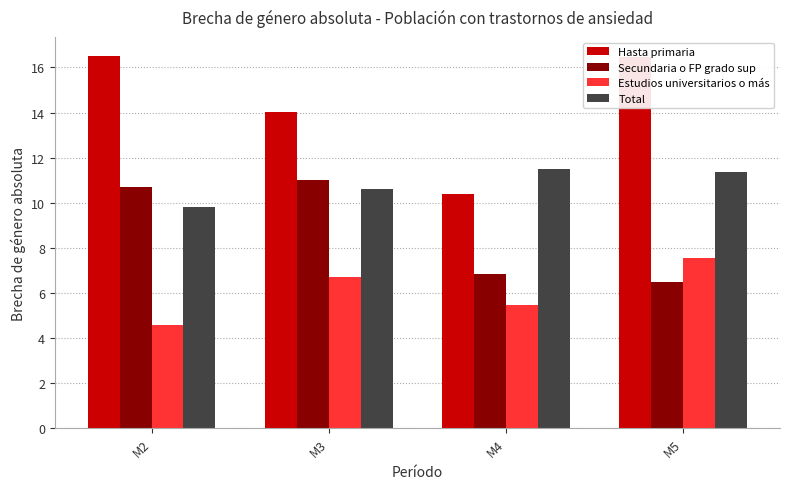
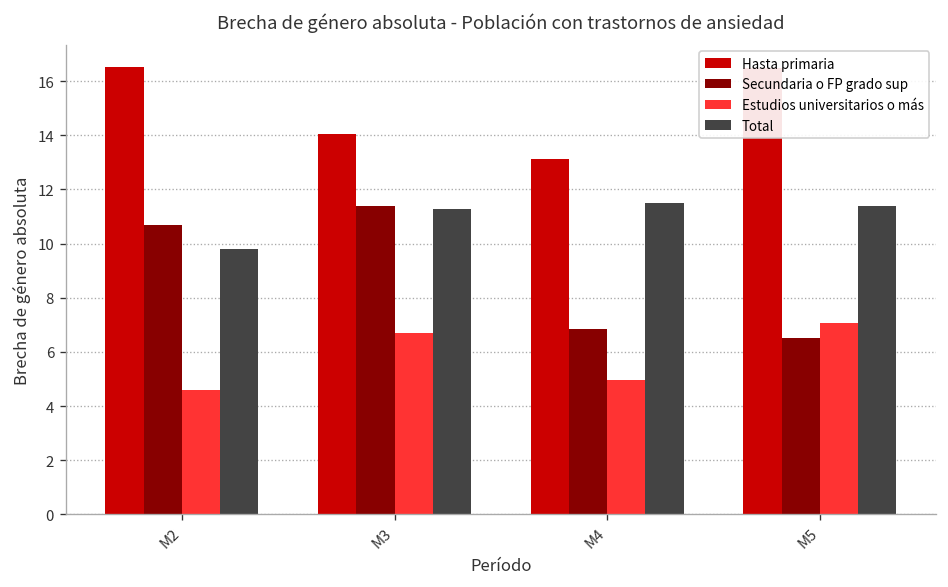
  {
    "Hasta primaria": {
      "M2": 16.5,
      "M3": 14.0,
-     "M4": 10.4
+     "M4": 13.1
    },
    "Secundaria o FP grado sup": {
      "M2": 10.7,
-     "M3": 11.0,
+     "M3": 11.4,
      "M4": 6.8,
      "M5": 6.5
    },
    "Estudios universitarios o más": {
      "M2": 4.6,
      "M3": 6.7,
-     "M4": 5.5,
-     "M5": 7.5
+     "M4": 5.0,
+     "M5": 7.1
    },
    "Total": {
      "M2": 9.8,
-     "M3": 10.6,
+     "M3": 11.3,
      "M4": 11.5,
      "M5": 11.4
    }
  }
